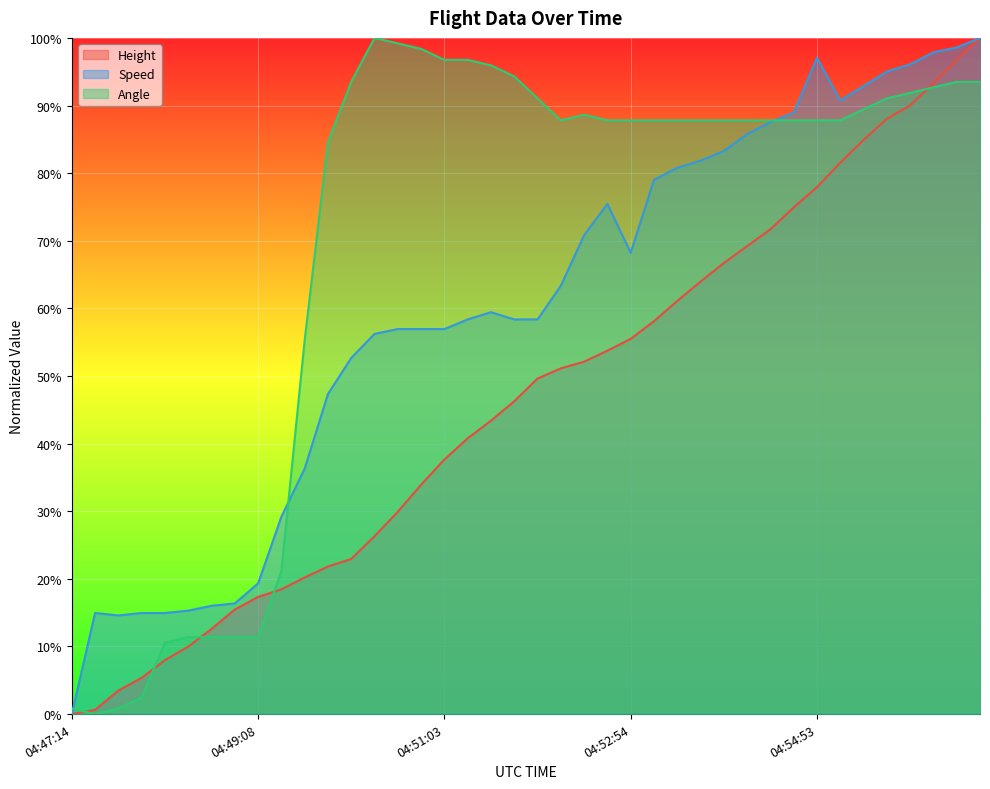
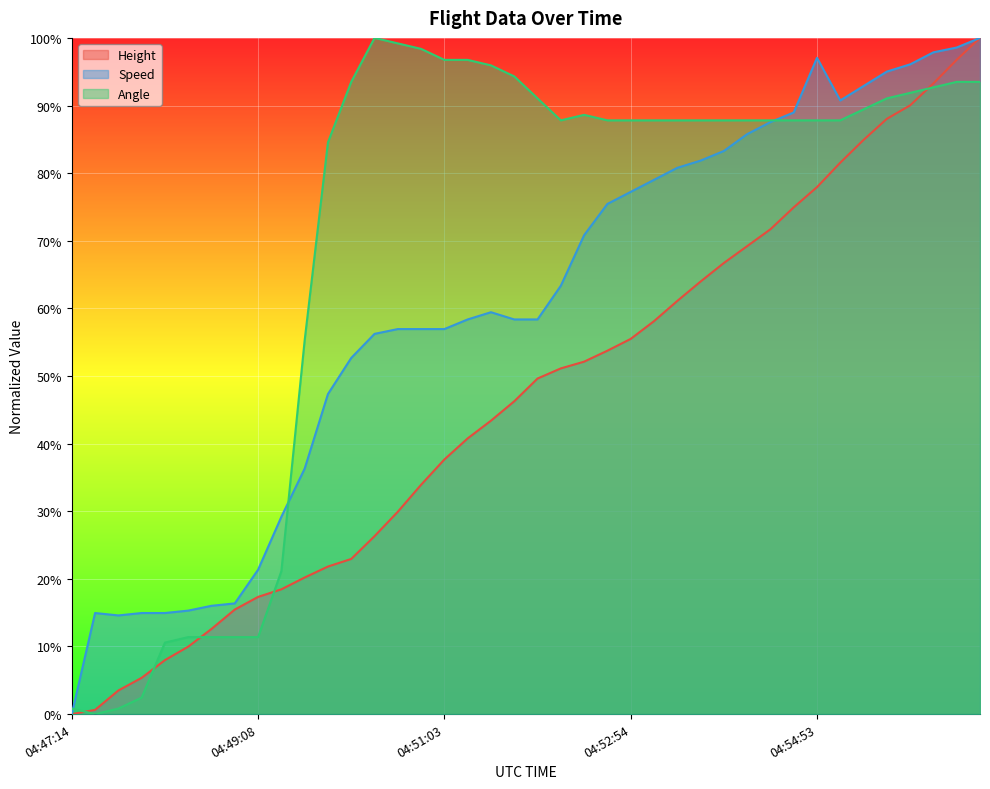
  {
    "Height": {
      "04:49:08": "17%",
      "04:51:03": "38%",
      "04:52:54": "55%",
      "04:54:53": "78%"
    },
    "Speed": {
-     "04:49:08": "19%",
+     "04:49:08": "21%",
      "04:51:03": "57%",
-     "04:52:54": "68%",
+     "04:52:54": "77%",
      "04:54:53": "97%"
    },
    "Angle": {
      "04:47:14": "1%",
      "04:49:08": "11%",
      "04:51:03": "97%",
      "04:52:54": "88%",
      "04:54:53": "88%"
    }
  }
